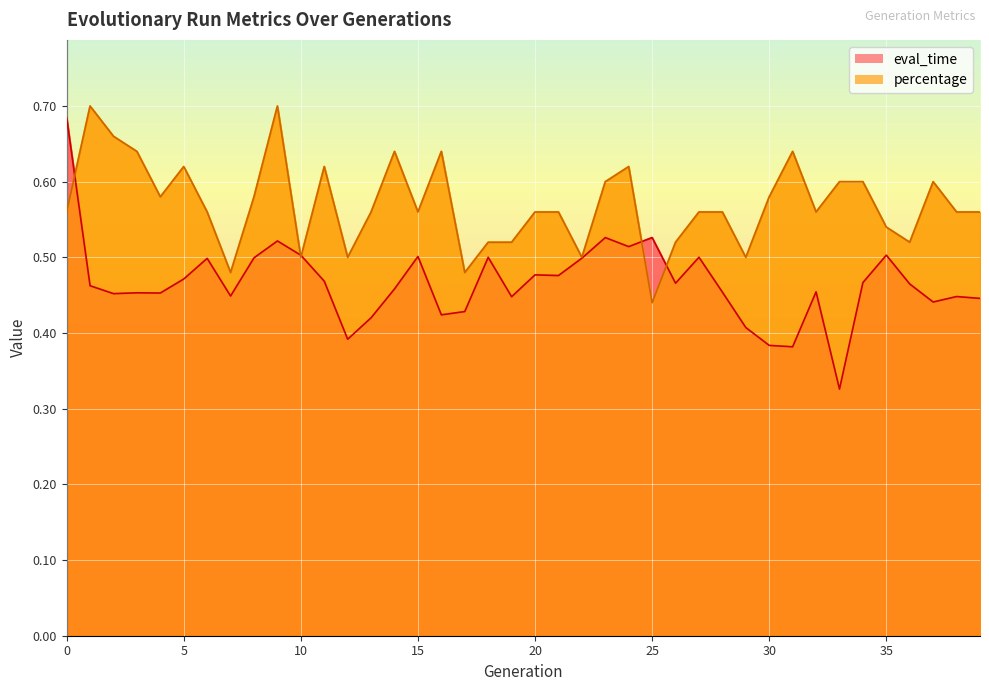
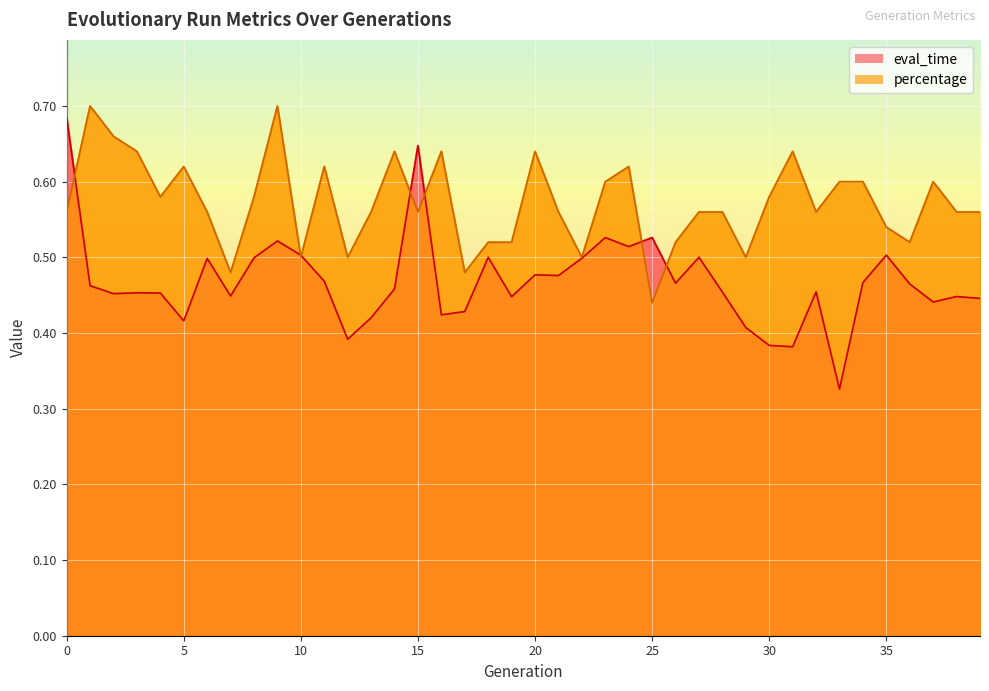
  {
    "eval_time": {
      "0": 0.68,
-     "5": 0.47,
-     "15": 0.50,
+     "5": 0.42,
+     "15": 0.65,
      "20": 0.48,
      "25": 0.53,
      "30": 0.38,
      "35": 0.50
    },
    "percentage": {
      "0": 0.56,
      "5": 0.62,
      "15": 0.56,
-     "20": 0.56,
+     "20": 0.64,
      "25": 0.44,
      "30": 0.58,
      "35": 0.54
    }
  }
